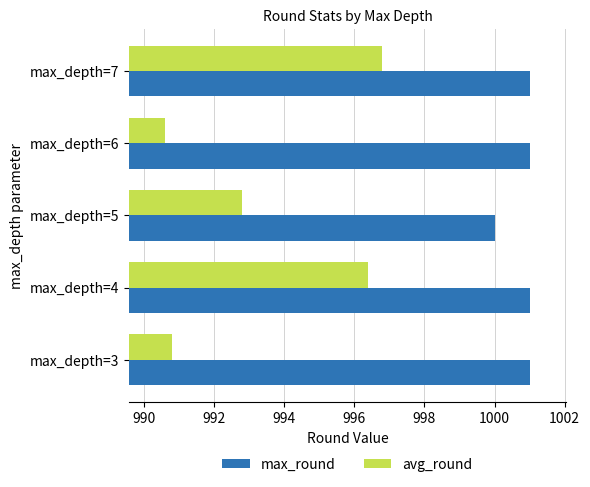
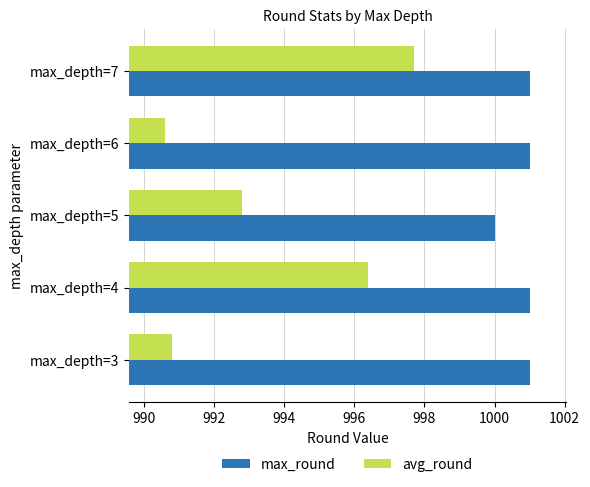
  {
    "max_round": {
      "max_depth=7": 1001.0,
      "max_depth=6": 1001.0,
      "max_depth=5": 1000.0,
      "max_depth=4": 1001.0,
      "max_depth=3": 1001.0
    },
    "avg_round": {
-     "max_depth=7": 996.8,
+     "max_depth=7": 997.7,
      "max_depth=6": 990.6,
      "max_depth=5": 992.8,
      "max_depth=4": 996.4,
      "max_depth=3": 990.8
    }
  }
